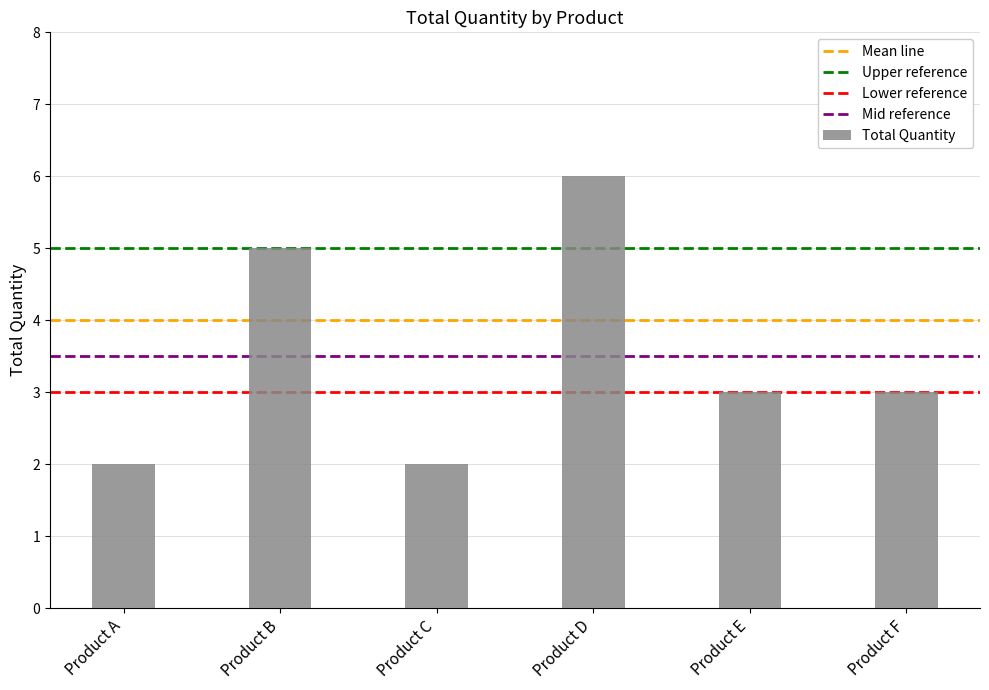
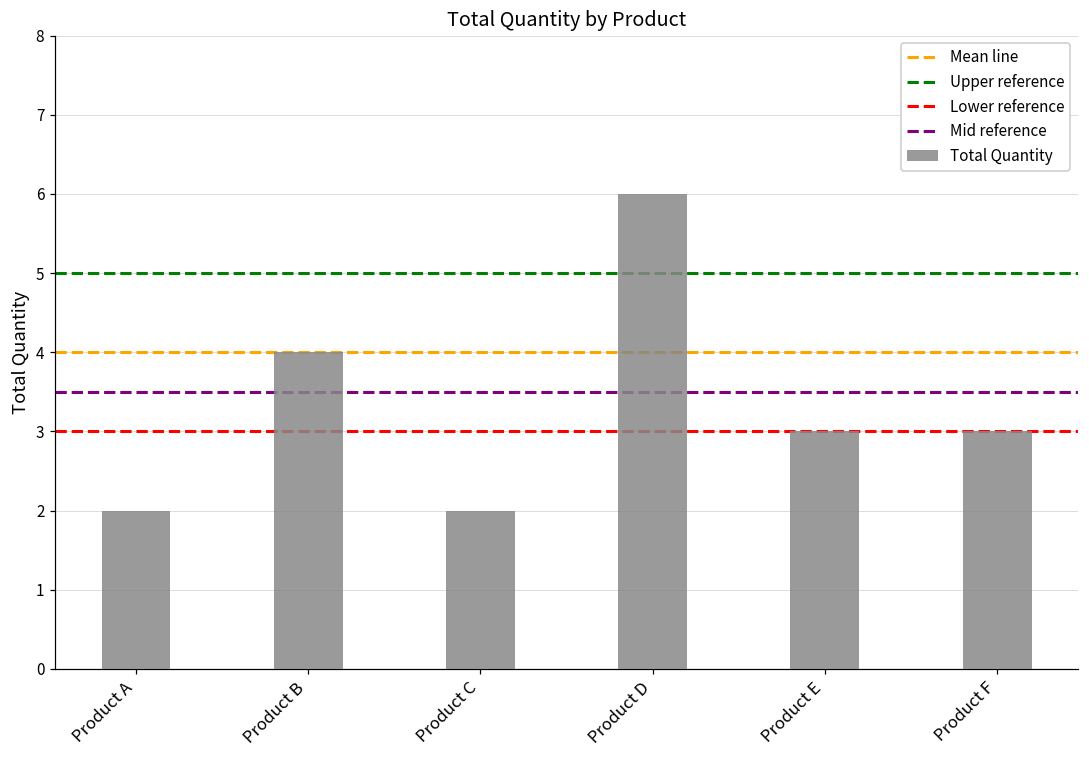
  {
    "Product A": 2,
-   "Product B": 5,
+   "Product B": 4,
    "Product C": 2,
    "Product D": 6,
    "Product E": 3,
    "Product F": 3
  }
